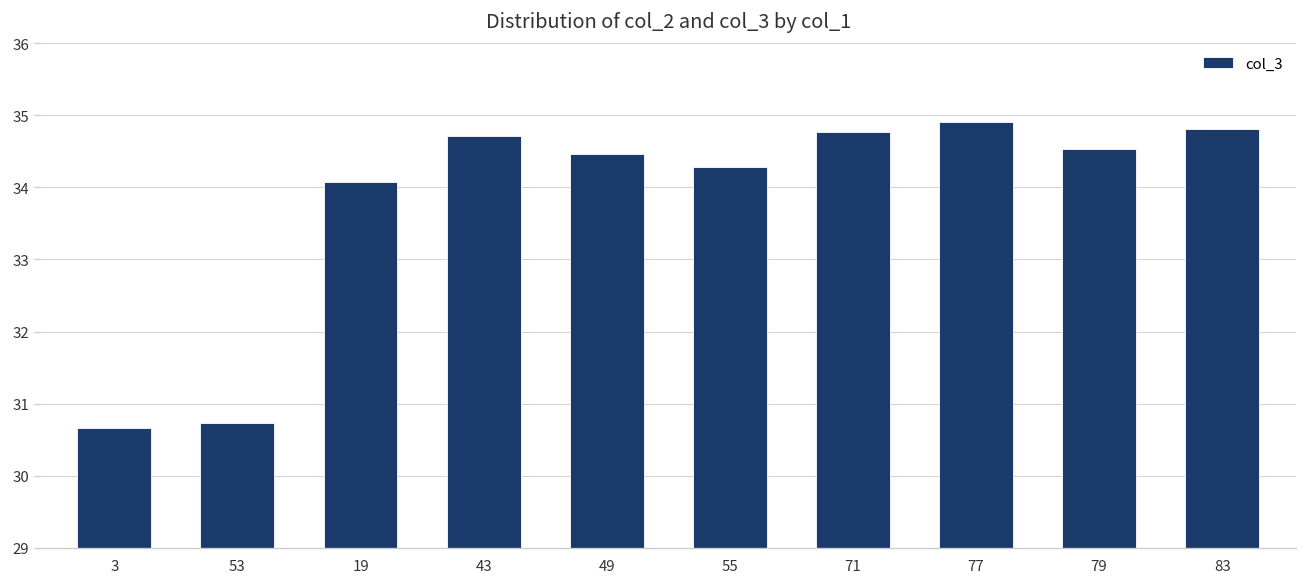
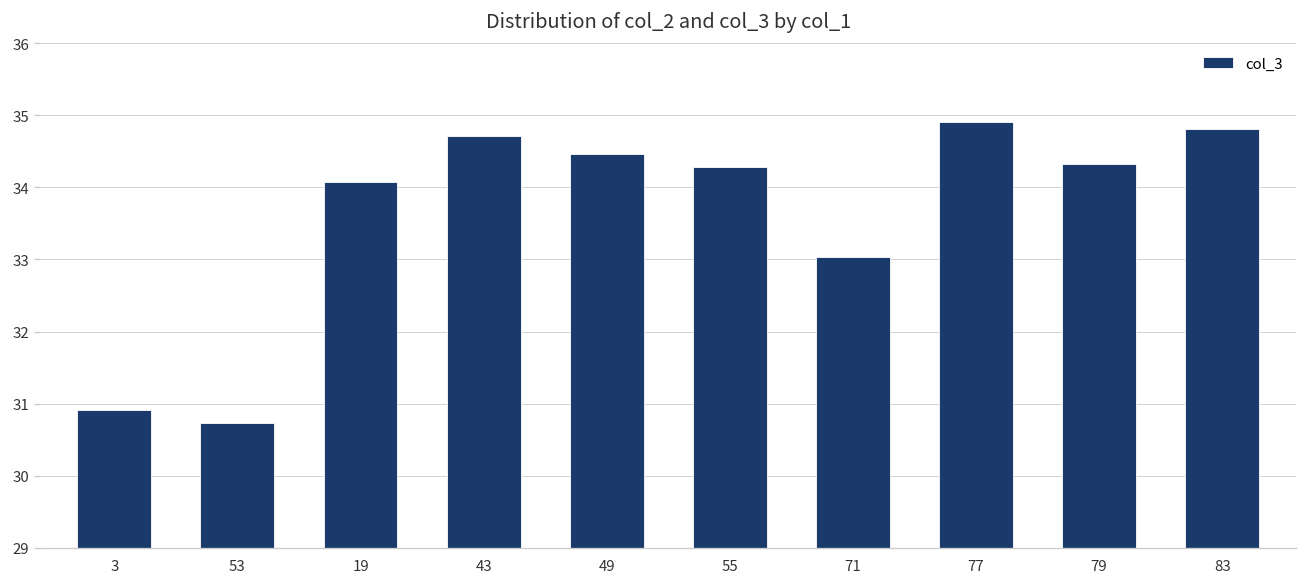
  {
-   "3": 30.7,
+   "3": 30.9,
    "53": 30.7,
    "19": 34.1,
    "43": 34.7,
    "49": 34.5,
    "55": 34.3,
-   "71": 34.8,
+   "71": 33.0,
    "77": 34.9,
-   "79": 34.5,
+   "79": 34.3,
    "83": 34.8
  }
